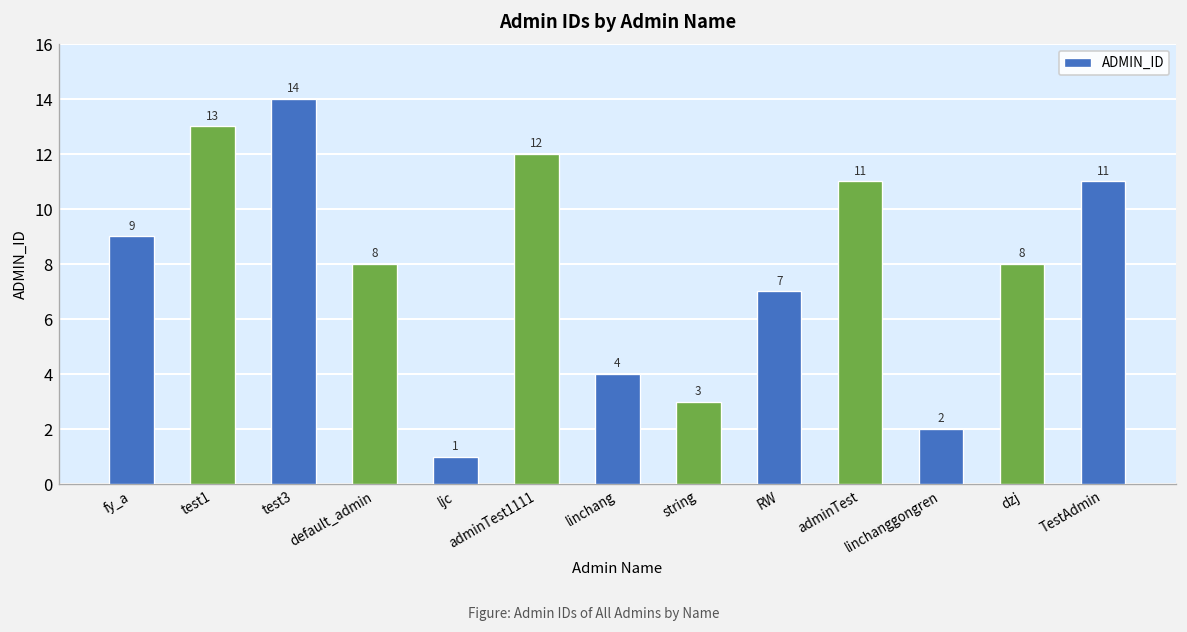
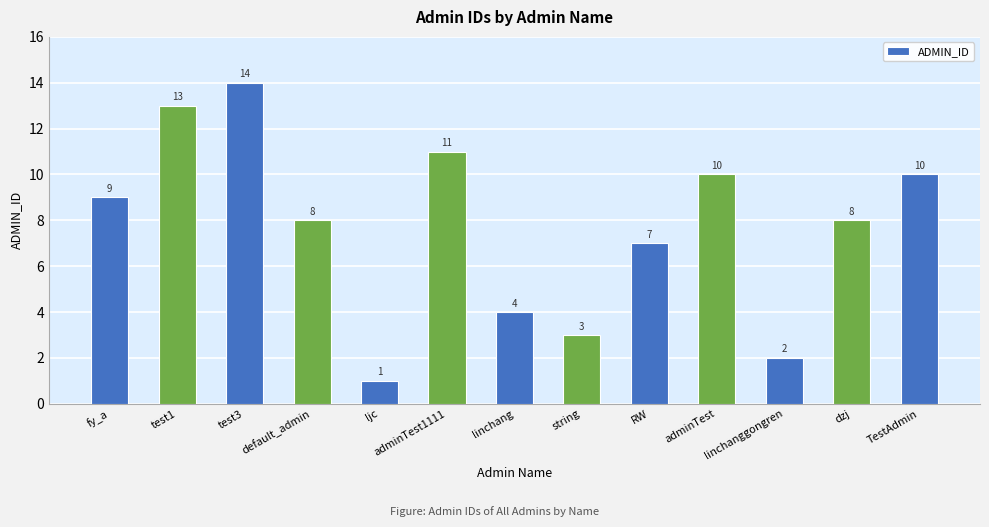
  {
    "fy_a": 9,
    "test1": 13,
    "test3": 14,
    "default_admin": 8,
    "ljc": 1,
-   "adminTest1111": 12,
+   "adminTest1111": 11,
    "linchang": 4,
    "string": 3,
    "RW": 7,
-   "adminTest": 11,
+   "adminTest": 10,
    "linchanggongren": 2,
    "dzj": 8,
-   "TestAdmin": 11
+   "TestAdmin": 10
  }
